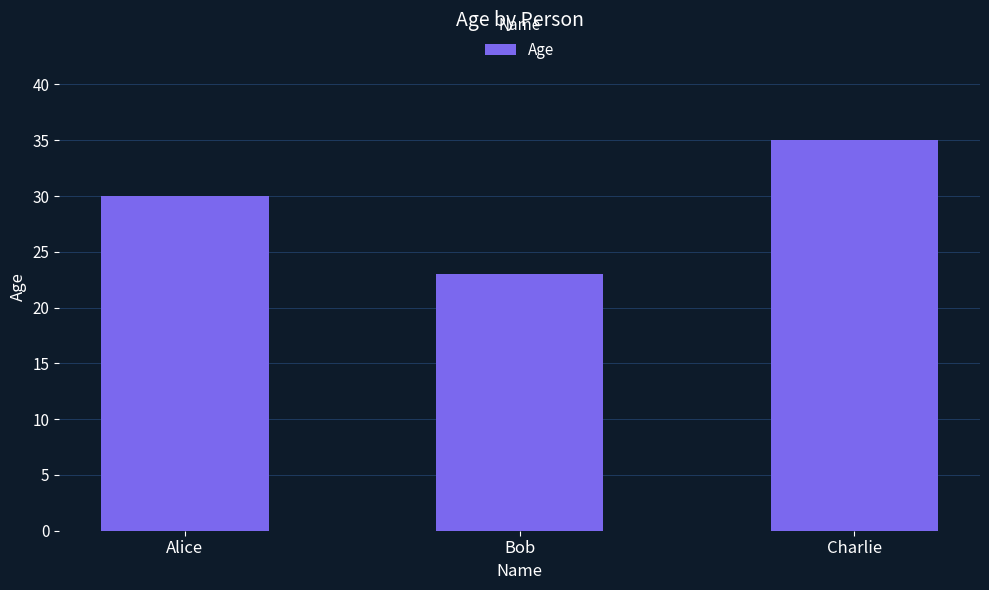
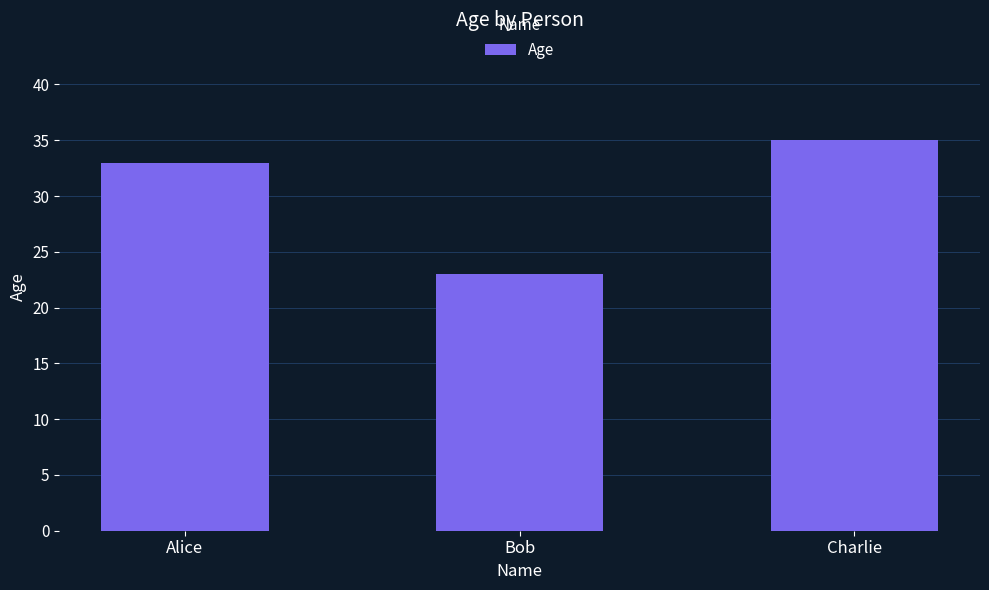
  {
-   "Alice": 30,
+   "Alice": 33,
    "Bob": 23,
    "Charlie": 35
  }
